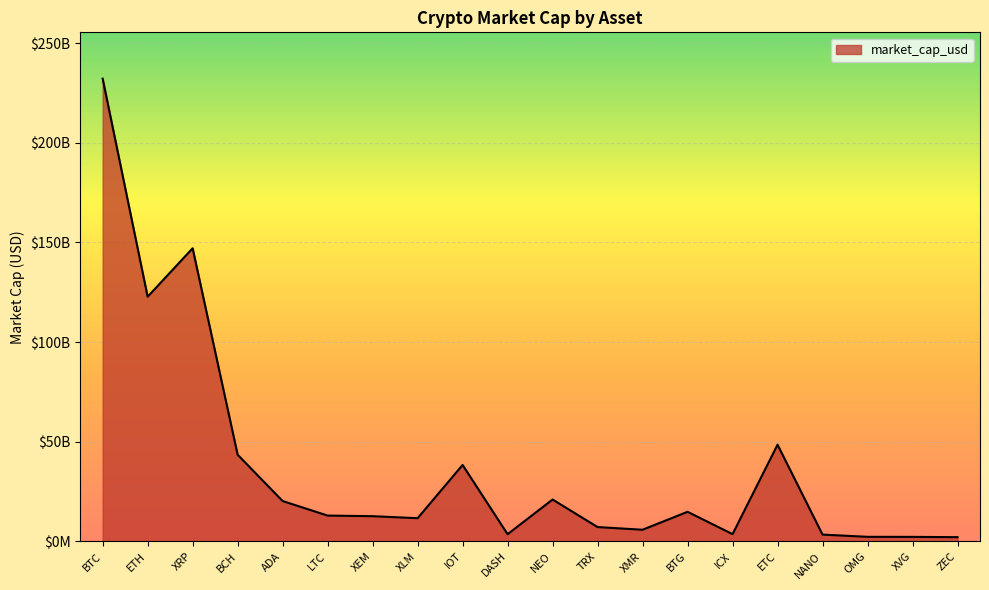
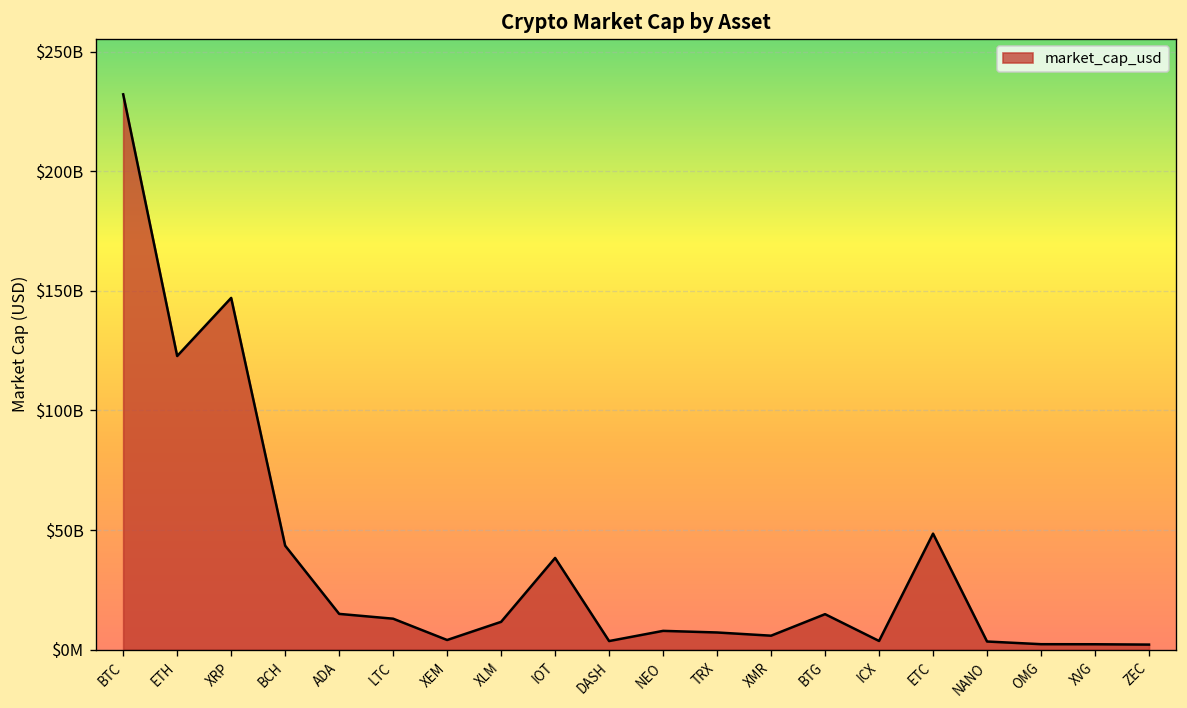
  {
    "BTC": "$232000000000",
    "ETH": "$123000000000",
    "XRP": "$147000000000",
    "BCH": "$43000000000",
-   "ADA": "$20000000000",
+   "ADA": "$15000000000",
    "LTC": "$13000000000",
-   "XEM": "$13000000000",
+   "XEM": "$4000000000",
    "XLM": "$12000000000",
    "IOT": "$38000000000",
    "DASH": "$4000000000",
-   "NEO": "$21000000000",
+   "NEO": "$8000000000",
    "TRX": "$7000000000",
    "XMR": "$6000000000",
    "BTG": "$15000000000",
    "ICX": "$4000000000",
    "ETC": "$48000000000",
    "NANO": "$3000000000",
    "OMG": "$2000000000",
    "XVG": "$2000000000",
    "ZEC": "$2000000000"
  }
